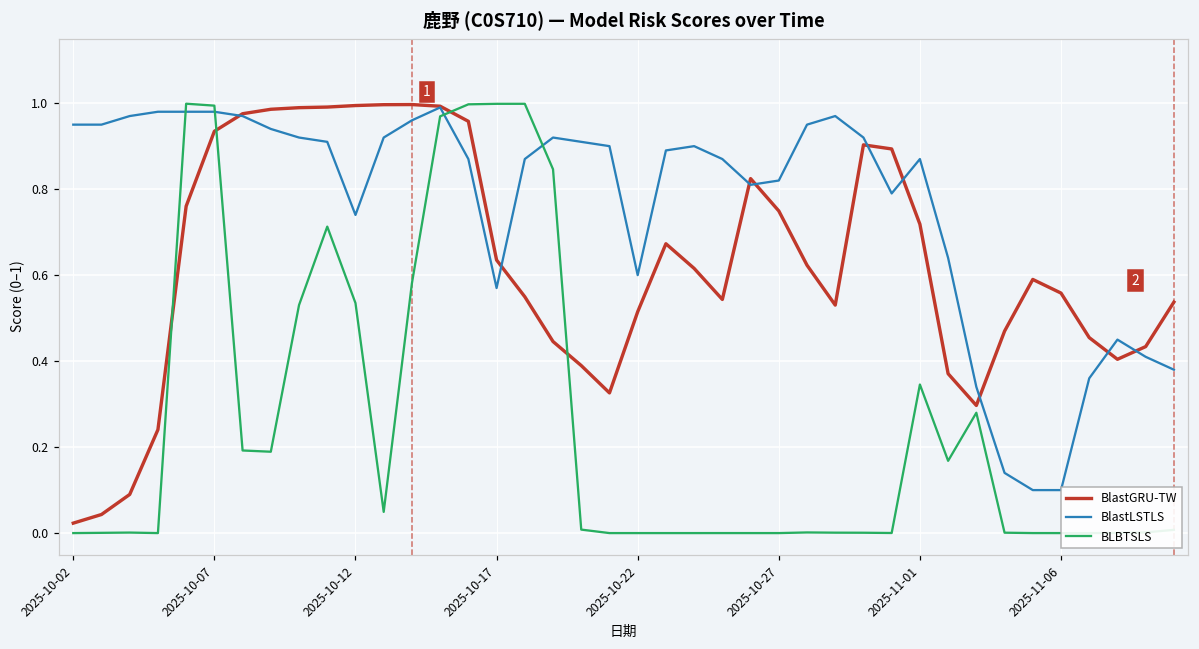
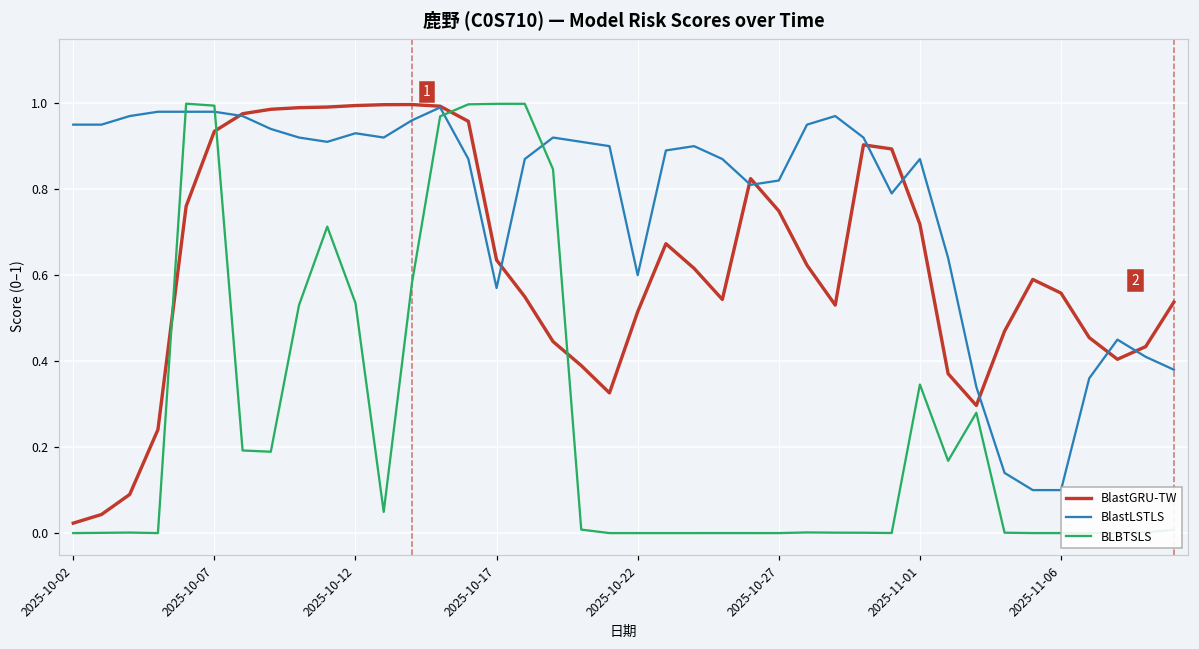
  {
    "BlastGRU-TW": {
      "2025-10-02": 0.02,
      "2025-10-07": 0.93,
      "2025-10-12": 0.99,
      "2025-10-17": 0.64,
      "2025-10-22": 0.51,
      "2025-10-27": 0.75,
      "2025-11-01": 0.72,
      "2025-11-06": 0.56
    },
    "BlastLSTLS": {
      "2025-10-02": 0.95,
      "2025-10-07": 0.98,
-     "2025-10-12": 0.74,
+     "2025-10-12": 0.93,
      "2025-10-17": 0.57,
      "2025-10-22": 0.60,
      "2025-10-27": 0.82,
      "2025-11-01": 0.87,
      "2025-11-06": 0.10
    },
    "BLBTSLS": {
      "2025-10-02": 0.00,
      "2025-10-07": 0.99,
      "2025-10-12": 0.53,
      "2025-10-17": 1.00,
      "2025-10-22": 0.00,
      "2025-10-27": 0.00,
      "2025-11-01": 0.35,
      "2025-11-06": 0.00
    }
  }
